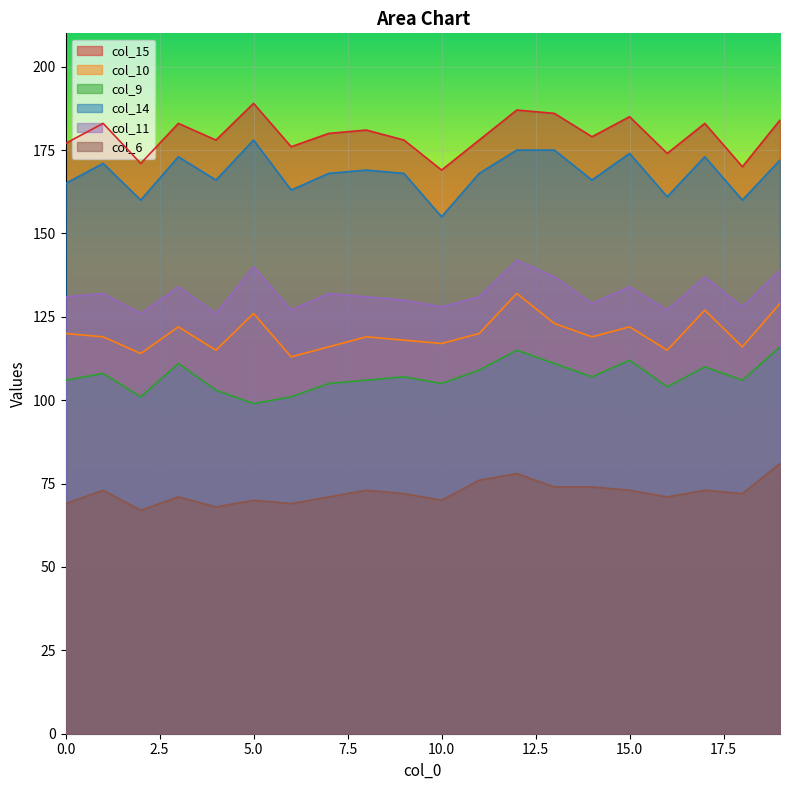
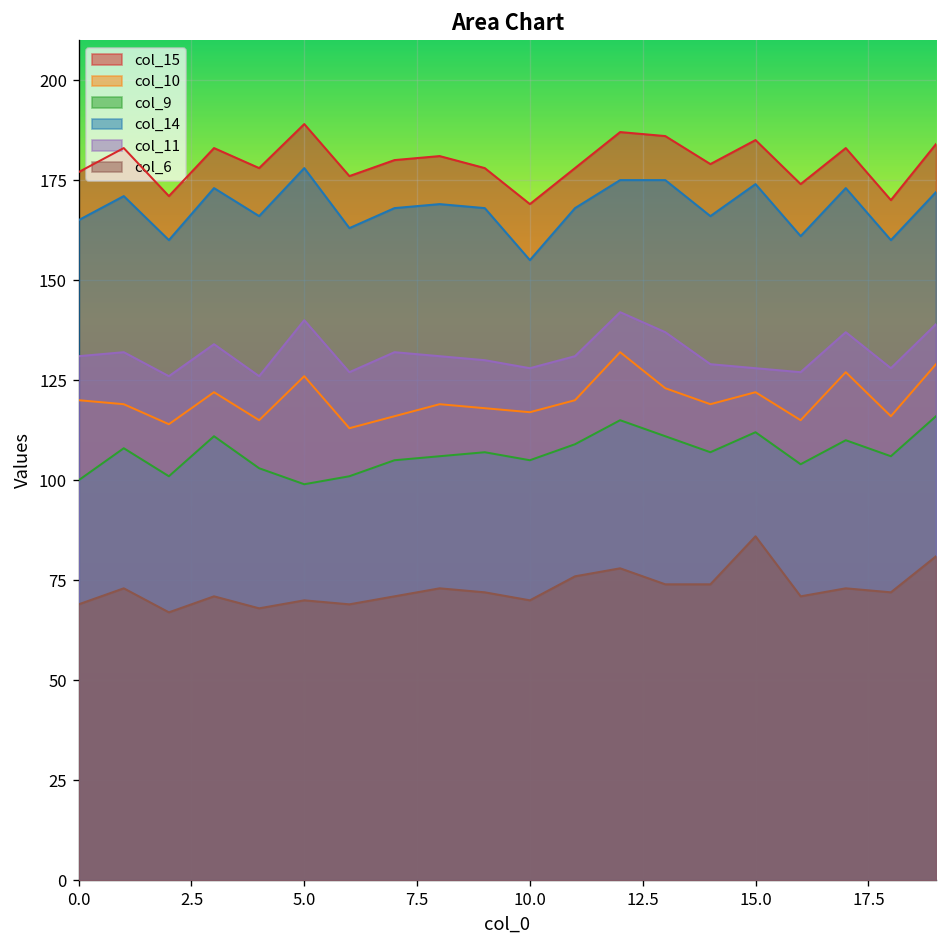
  {
    "col_15": {
      "0.0": 177,
      "5.0": 189,
      "10.0": 169,
      "15.0": 185
    },
    "col_10": {
      "0.0": 120,
      "5.0": 126,
      "10.0": 117,
      "15.0": 122
    },
    "col_9": {
-     "0.0": 106,
+     "0.0": 100,
      "5.0": 99,
      "10.0": 105,
      "15.0": 112
    },
    "col_14": {
      "0.0": 165,
      "5.0": 178,
      "10.0": 155,
      "15.0": 174
    },
    "col_11": {
      "0.0": 131,
      "5.0": 140,
      "10.0": 128,
-     "15.0": 134
+     "15.0": 128
    },
    "col_6": {
      "0.0": 69,
      "5.0": 70,
      "10.0": 70,
-     "15.0": 73
+     "15.0": 86
    }
  }
